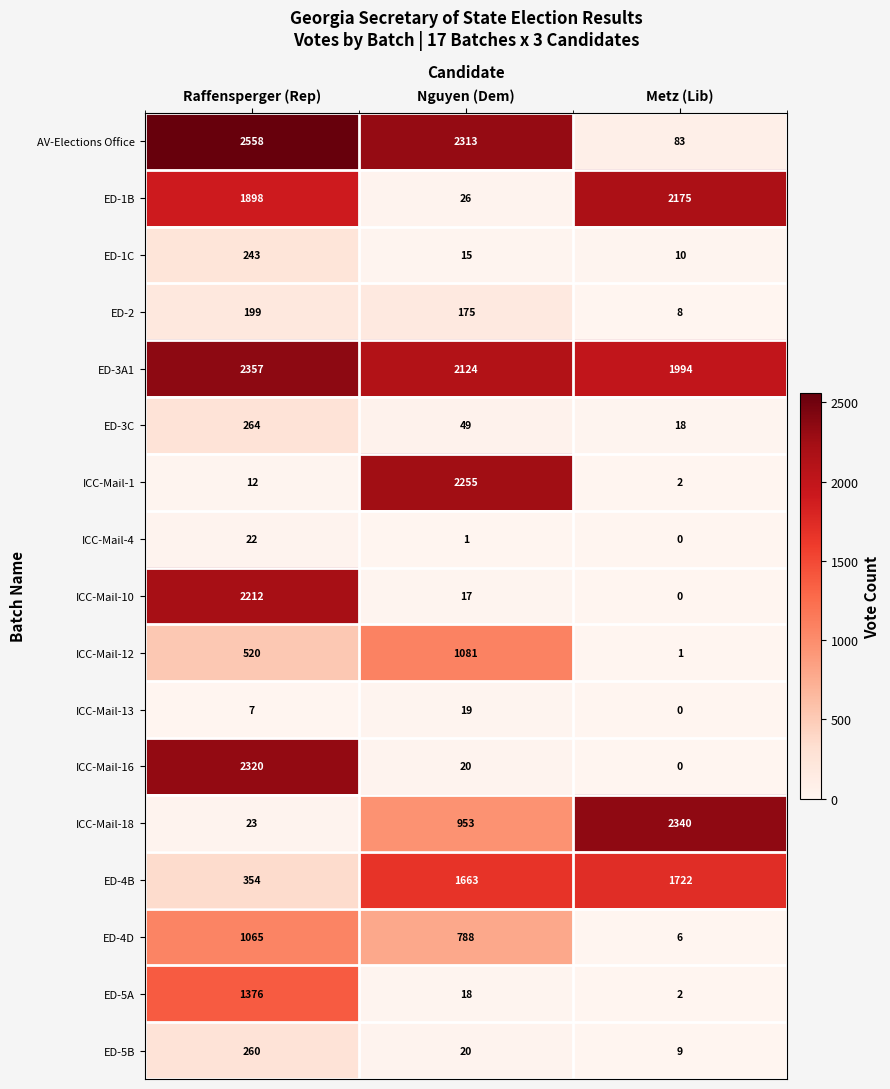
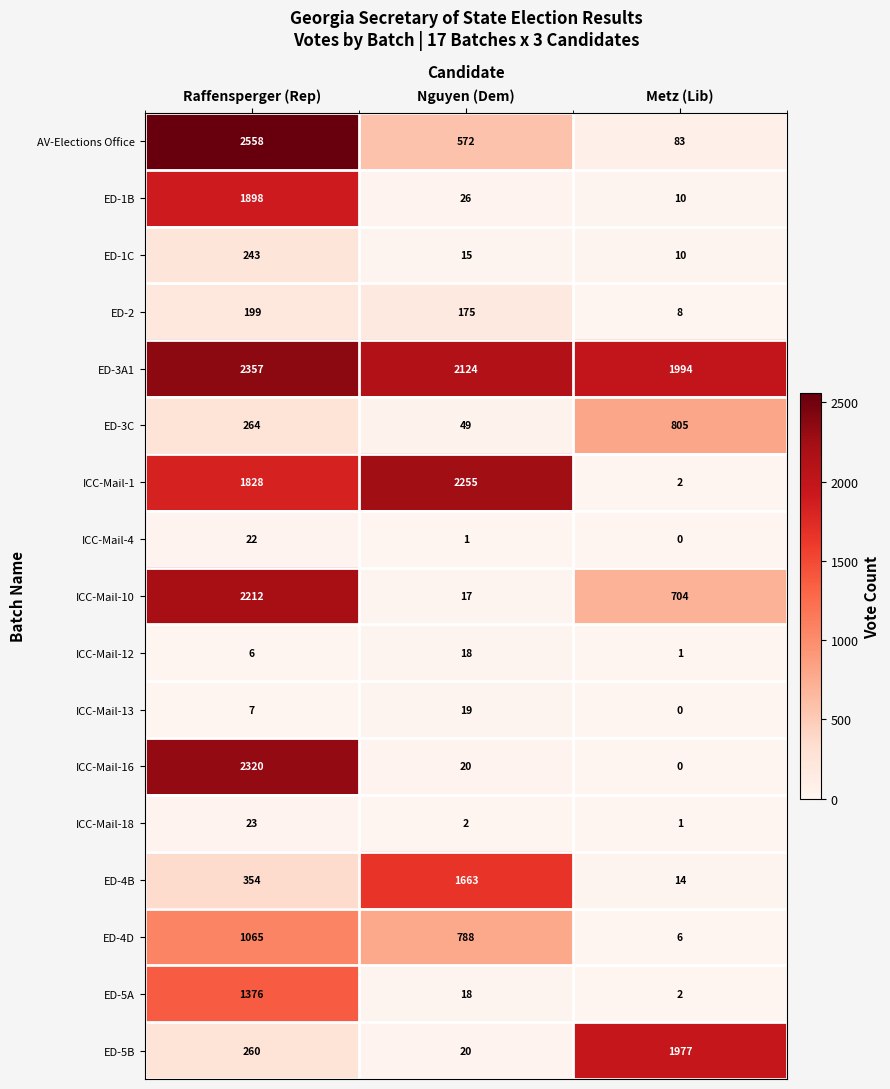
  {
    "AV-Elections Office": {
      "Raffensperger (Rep)": 2558,
-     "Nguyen (Dem)": 2313,
+     "Nguyen (Dem)": 572,
      "Metz (Lib)": 83
    },
    "ED-1B": {
      "Raffensperger (Rep)": 1898,
      "Nguyen (Dem)": 26,
-     "Metz (Lib)": 2175
+     "Metz (Lib)": 10
    },
    "ED-1C": {
      "Raffensperger (Rep)": 243,
      "Nguyen (Dem)": 15,
      "Metz (Lib)": 10
    },
    "ED-2": {
      "Raffensperger (Rep)": 199,
      "Nguyen (Dem)": 175,
      "Metz (Lib)": 8
    },
    "ED-3A1": {
      "Raffensperger (Rep)": 2357,
      "Nguyen (Dem)": 2124,
      "Metz (Lib)": 1994
    },
    "ED-3C": {
      "Raffensperger (Rep)": 264,
      "Nguyen (Dem)": 49,
-     "Metz (Lib)": 18
+     "Metz (Lib)": 805
    },
    "ICC-Mail-1": {
-     "Raffensperger (Rep)": 12,
+     "Raffensperger (Rep)": 1828,
      "Nguyen (Dem)": 2255,
      "Metz (Lib)": 2
    },
    "ICC-Mail-4": {
      "Raffensperger (Rep)": 22,
      "Nguyen (Dem)": 1,
      "Metz (Lib)": 0
    },
    "ICC-Mail-10": {
      "Raffensperger (Rep)": 2212,
      "Nguyen (Dem)": 17,
-     "Metz (Lib)": 0
+     "Metz (Lib)": 704
    },
    "ICC-Mail-12": {
-     "Raffensperger (Rep)": 520,
-     "Nguyen (Dem)": 1081,
+     "Raffensperger (Rep)": 6,
+     "Nguyen (Dem)": 18,
      "Metz (Lib)": 1
    },
    "ICC-Mail-13": {
      "Raffensperger (Rep)": 7,
      "Nguyen (Dem)": 19,
      "Metz (Lib)": 0
    },
    "ICC-Mail-16": {
      "Raffensperger (Rep)": 2320,
      "Nguyen (Dem)": 20,
      "Metz (Lib)": 0
    },
    "ICC-Mail-18": {
      "Raffensperger (Rep)": 23,
-     "Nguyen (Dem)": 953,
-     "Metz (Lib)": 2340
+     "Nguyen (Dem)": 2,
+     "Metz (Lib)": 1
    },
    "ED-4B": {
      "Raffensperger (Rep)": 354,
      "Nguyen (Dem)": 1663,
-     "Metz (Lib)": 1722
+     "Metz (Lib)": 14
    },
    "ED-4D": {
      "Raffensperger (Rep)": 1065,
      "Nguyen (Dem)": 788,
      "Metz (Lib)": 6
    },
    "ED-5A": {
      "Raffensperger (Rep)": 1376,
      "Nguyen (Dem)": 18,
      "Metz (Lib)": 2
    },
    "ED-5B": {
      "Raffensperger (Rep)": 260,
      "Nguyen (Dem)": 20,
-     "Metz (Lib)": 9
+     "Metz (Lib)": 1977
    }
  }
